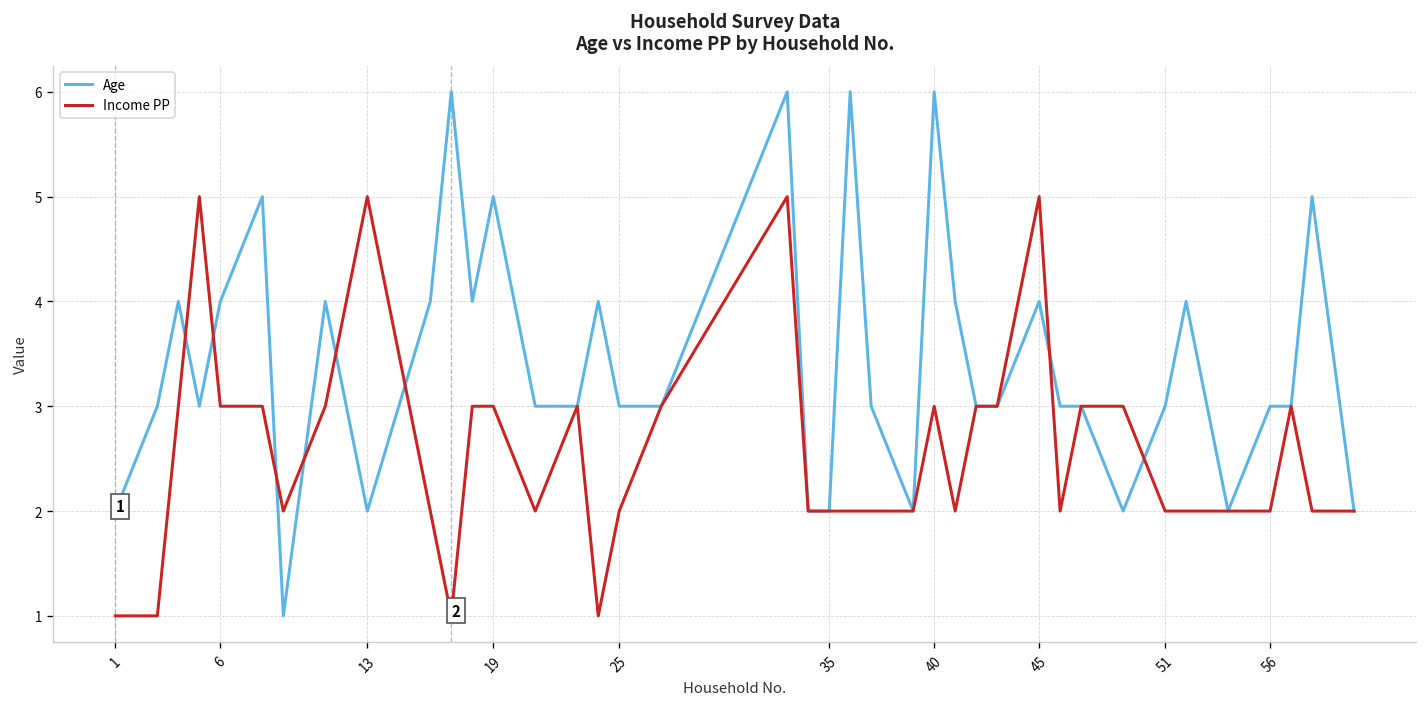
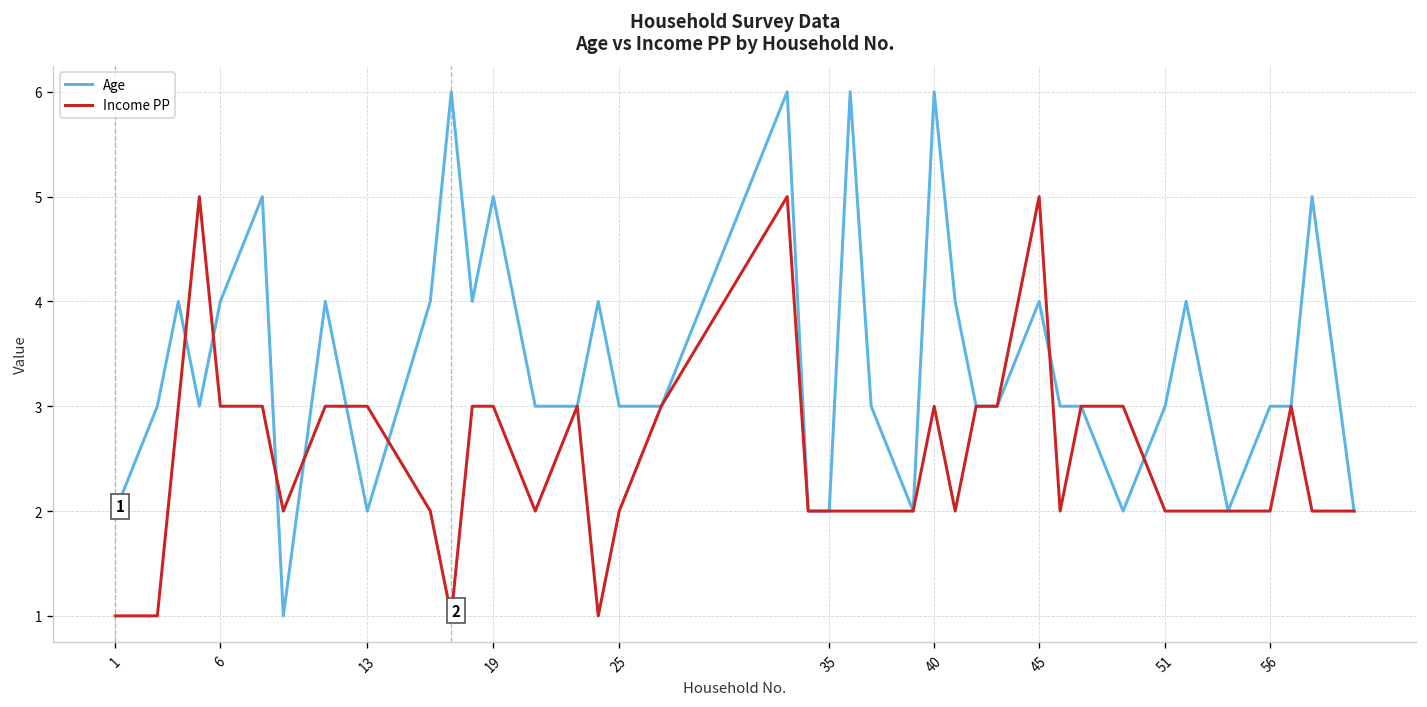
  {
    "Age": {
      "6": 4,
      "13": 2,
      "19": 5,
      "25": 3,
      "40": 6,
      "45": 4,
      "51": 3,
      "56": 3
    },
    "Income PP": {
      "1": 1,
      "6": 3,
-     "13": 5,
+     "13": 3,
      "19": 3,
      "25": 2,
      "40": 3,
      "45": 5,
      "51": 2,
      "56": 2
    }
  }
